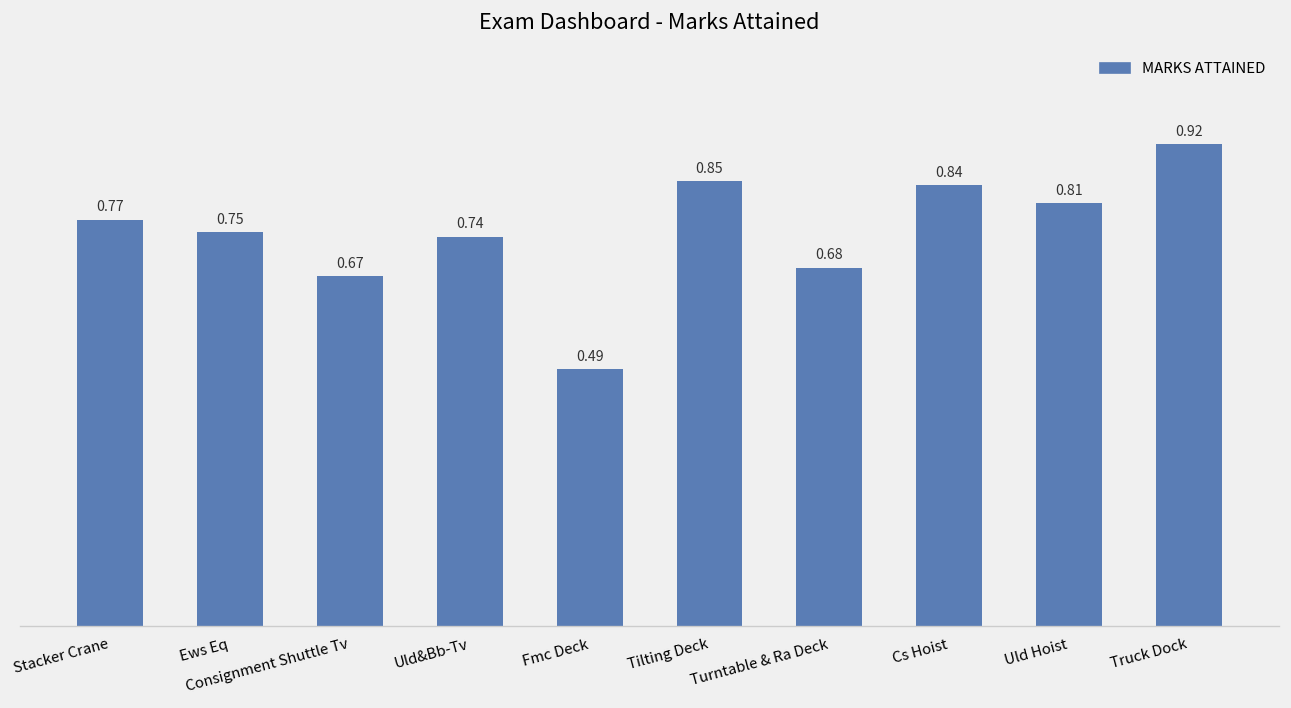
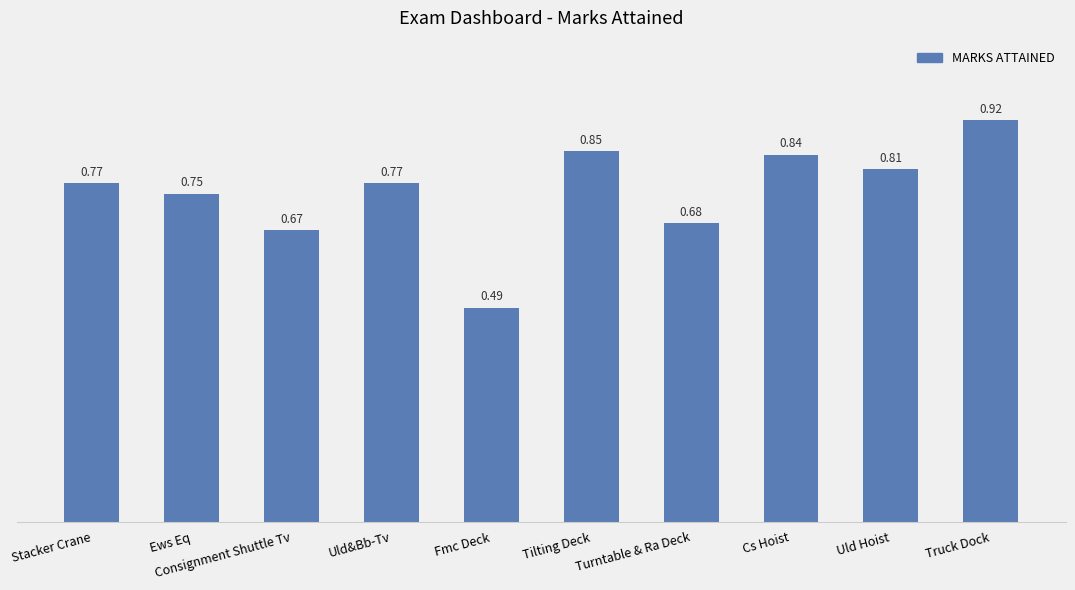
  {
    "Stacker Crane": 0.77,
    "Ews Eq": 0.75,
    "Consignment Shuttle Tv": 0.67,
-   "Uld&Bb-Tv": 0.74,
+   "Uld&Bb-Tv": 0.77,
    "Fmc Deck": 0.49,
    "Tilting Deck": 0.85,
    "Turntable & Ra Deck": 0.68,
    "Cs Hoist": 0.84,
    "Uld Hoist": 0.81,
    "Truck Dock": 0.92
  }
